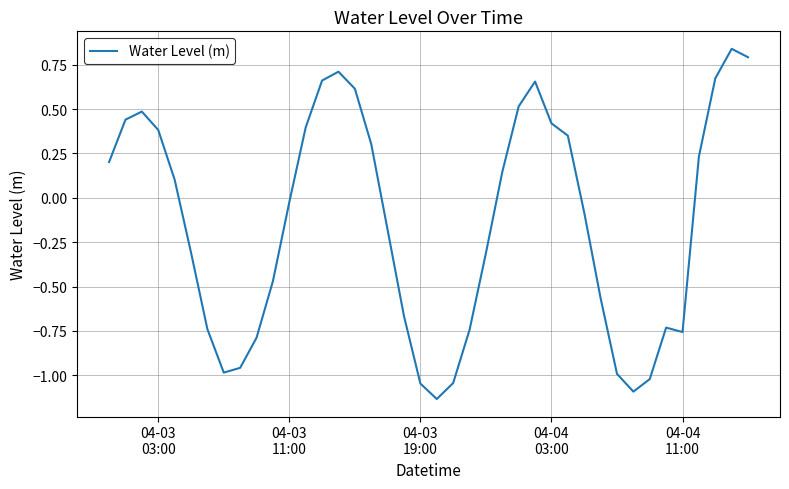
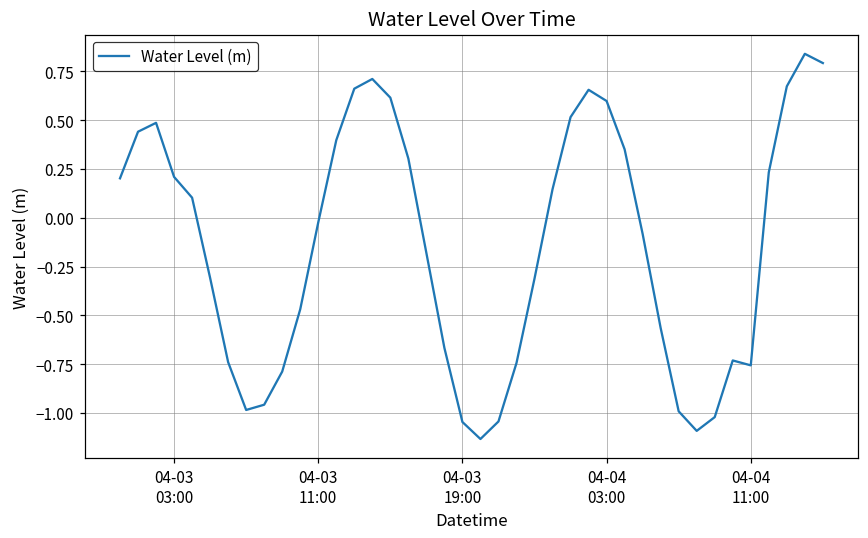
  {
-   "04-03 03:00": 0.38,
+   "04-03 03:00": 0.21,
    "04-03 11:00": -0.02,
    "04-03 19:00": -1.05,
-   "04-04 03:00": 0.42,
+   "04-04 03:00": 0.60,
    "04-04 11:00": -0.76
  }
